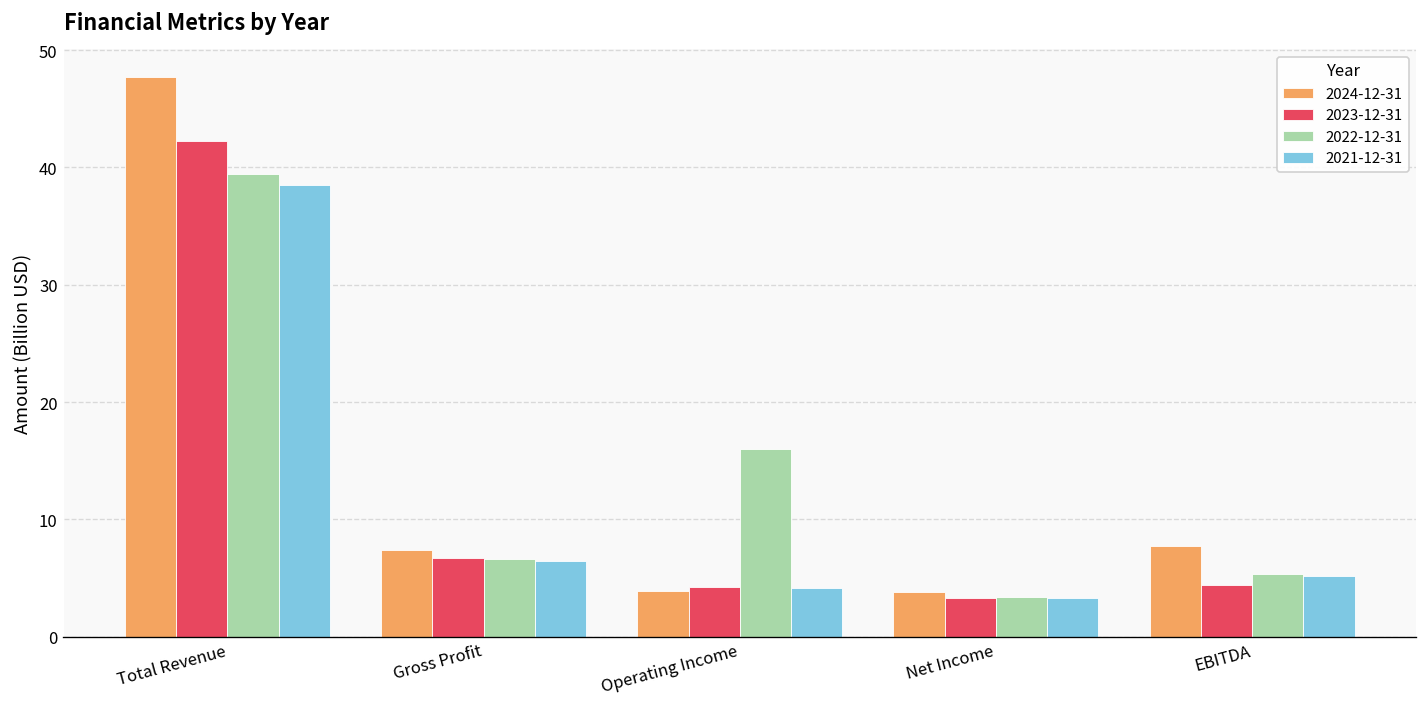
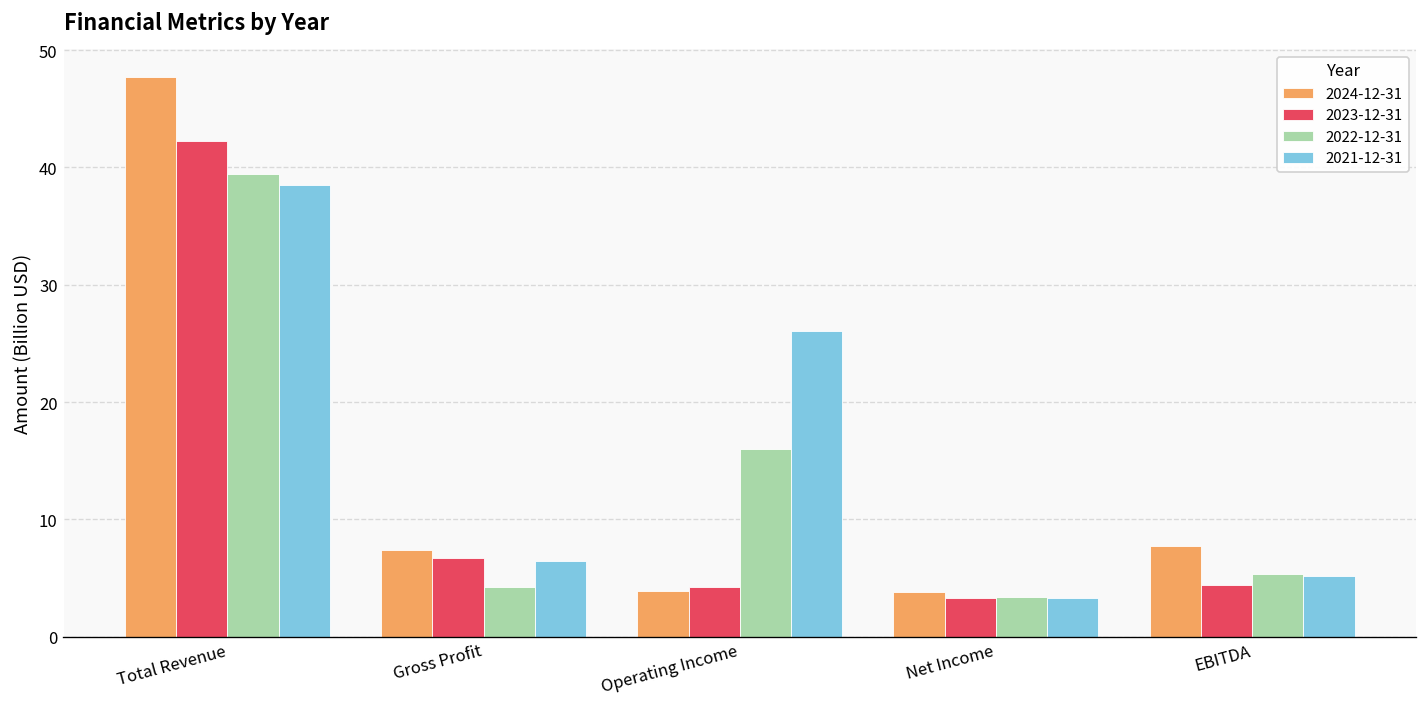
  {
    "2024-12-31": {
      "Total Revenue": 48,
      "Gross Profit": 7,
      "Operating Income": 4,
      "Net Income": 4,
      "EBITDA": 8
    },
    "2023-12-31": {
      "Total Revenue": 42,
      "Gross Profit": 7,
      "Operating Income": 4,
      "Net Income": 3,
      "EBITDA": 4
    },
    "2022-12-31": {
      "Total Revenue": 39,
-     "Gross Profit": 7,
+     "Gross Profit": 4,
      "Operating Income": 16,
      "Net Income": 3,
      "EBITDA": 5
    },
    "2021-12-31": {
      "Total Revenue": 38,
      "Gross Profit": 6,
-     "Operating Income": 4,
+     "Operating Income": 26,
      "Net Income": 3,
      "EBITDA": 5
    }
  }
